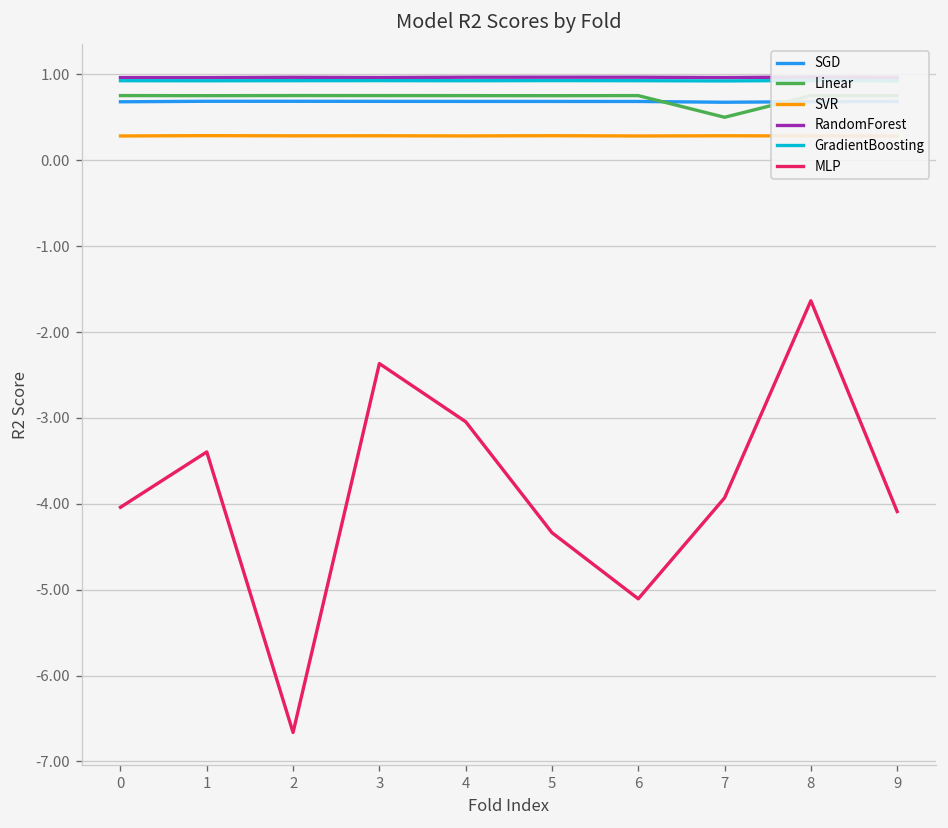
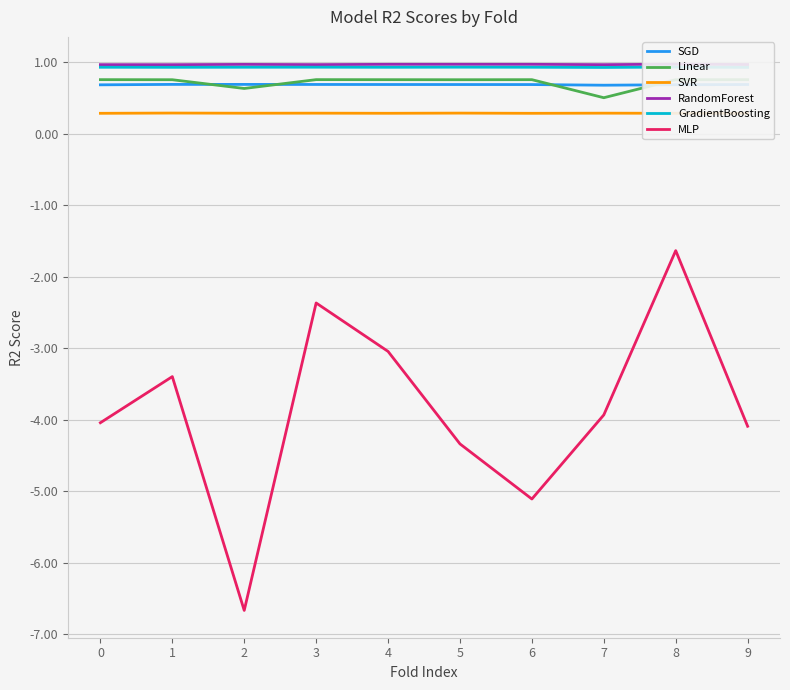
  {
    "Linear": {
      "0": 0.8,
      "1": 0.8,
-     "2": 0.8,
+     "2": 0.6,
      "3": 0.8,
      "4": 0.8,
      "5": 0.8,
      "6": 0.8,
      "7": 0.5
    },
    "SVR": {
      "0": 0.3,
      "1": 0.3,
      "2": 0.3,
      "3": 0.3,
      "4": 0.3,
      "5": 0.3,
      "6": 0.3,
      "7": 0.3
    },
    "RandomForest": {
      "0": 1.0,
      "1": 1.0,
      "2": 1.0,
      "3": 1.0,
      "4": 1.0,
      "5": 1.0,
      "6": 1.0,
      "7": 1.0
    },
    "MLP": {
      "0": -4.0,
      "1": -3.4,
      "2": -6.7,
      "3": -2.4,
      "4": -3.0,
      "5": -4.3,
      "6": -5.1,
      "7": -3.9,
      "8": -1.6,
      "9": -4.1
    }
  }
